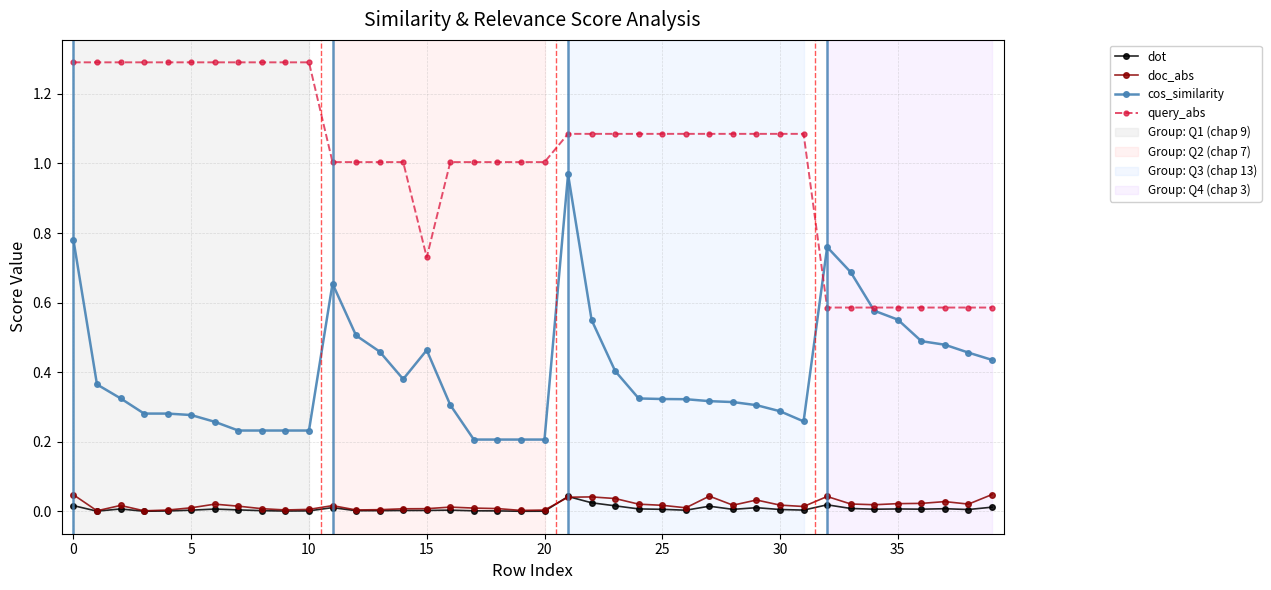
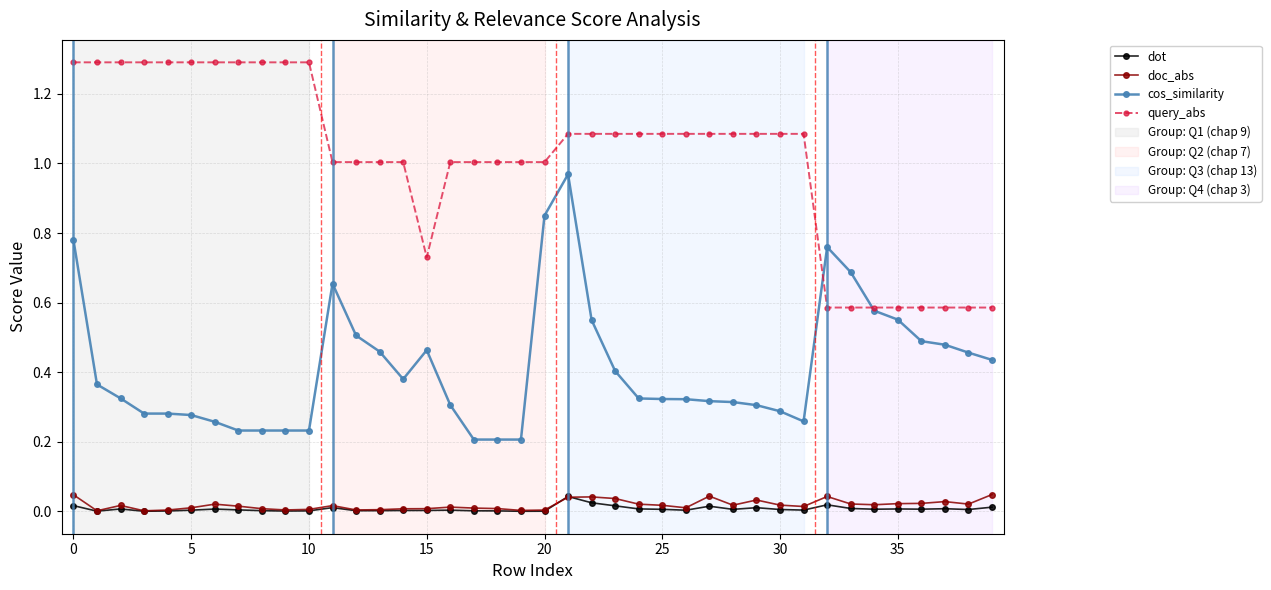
  {
    "dot": {
      "0": 0.02,
      "25": 0.01,
      "30": 0.01,
      "35": 0.01
    },
    "doc_abs": {
      "0": 0.05,
      "25": 0.02,
      "30": 0.02,
      "35": 0.02
    },
    "cos_similarity": {
      "0": 0.78,
      "5": 0.28,
      "10": 0.23,
      "15": 0.46,
-     "20": 0.21,
+     "20": 0.85,
      "25": 0.32,
      "30": 0.29,
      "35": 0.55
    },
    "query_abs": {
      "0": 1.29,
      "5": 1.29,
      "10": 1.29,
      "15": 0.73,
      "20": 1.00,
      "25": 1.08,
      "30": 1.08,
      "35": 0.59
    }
  }
